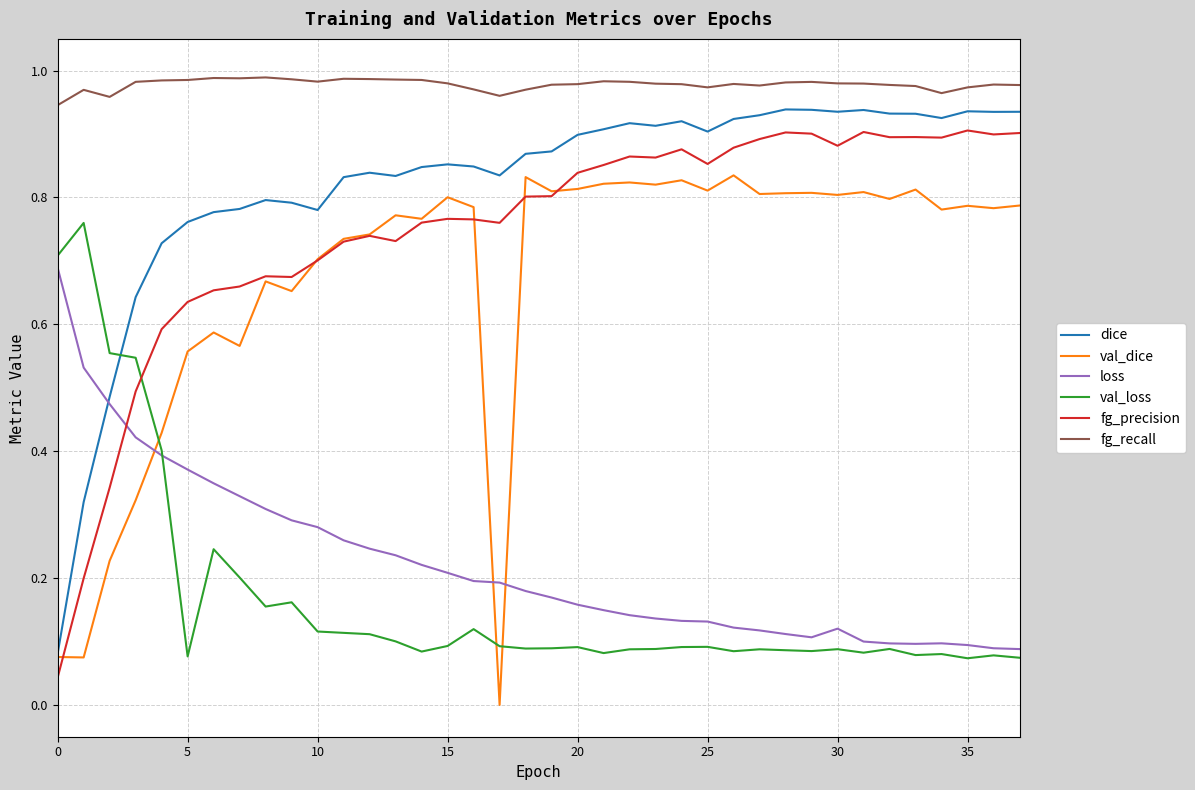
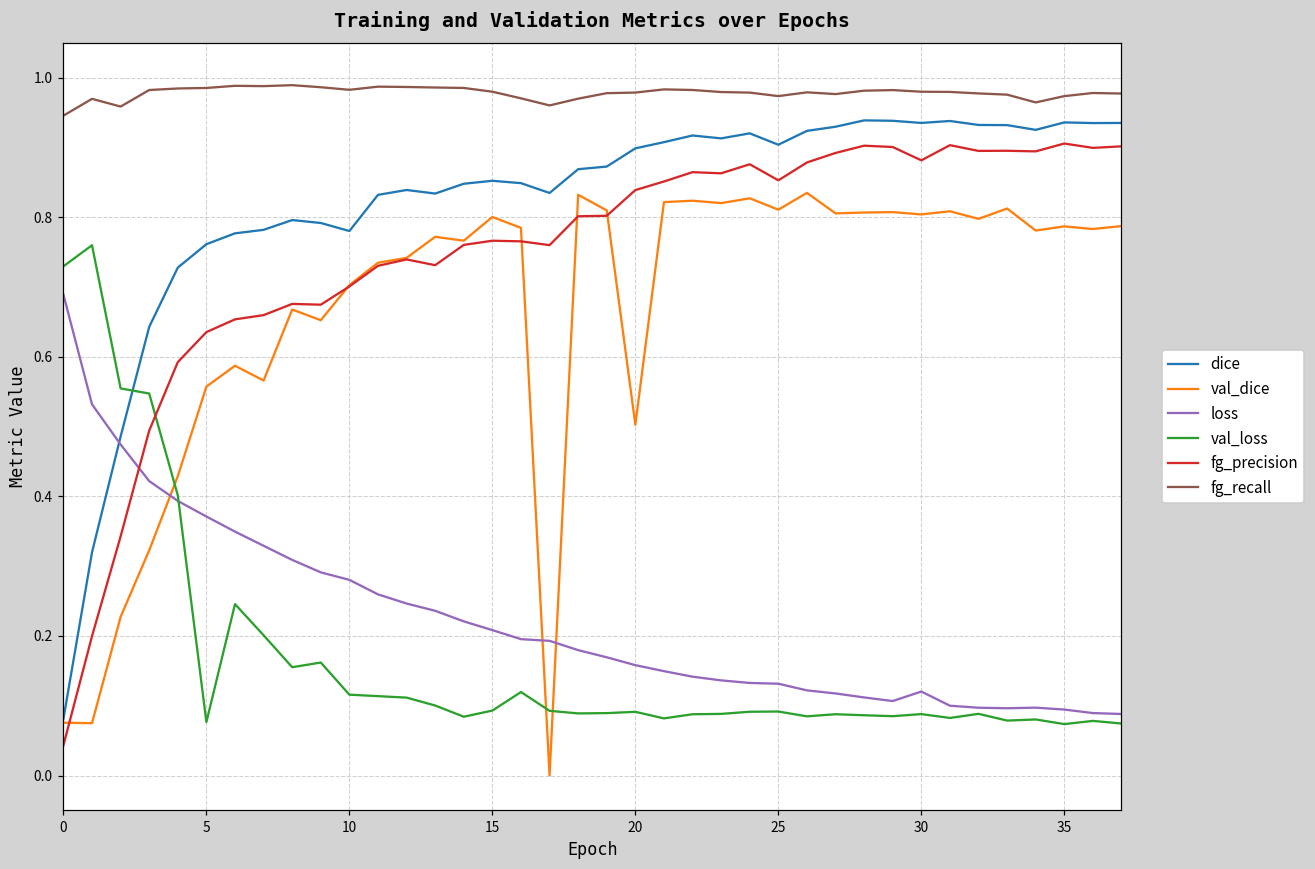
  {
    "dice": {
      "0": 0.08,
      "5": 0.76,
      "10": 0.78,
      "15": 0.85,
      "20": 0.90,
      "25": 0.90,
      "30": 0.94,
      "35": 0.94
    },
    "val_dice": {
      "0": 0.08,
      "5": 0.56,
      "15": 0.80,
-     "20": 0.81,
+     "20": 0.50,
      "25": 0.81,
      "30": 0.80,
      "35": 0.79
    },
    "loss": {
      "0": 0.69,
      "5": 0.37,
      "10": 0.28,
      "15": 0.21,
      "20": 0.16,
      "25": 0.13,
      "30": 0.12,
      "35": 0.09
    },
    "val_loss": {
-     "0": 0.71,
+     "0": 0.73,
      "5": 0.08,
      "10": 0.12,
      "15": 0.09,
      "20": 0.09,
      "25": 0.09,
      "30": 0.09,
      "35": 0.07
    },
    "fg_precision": {
      "0": 0.04,
      "5": 0.64,
      "15": 0.77,
      "20": 0.84,
      "25": 0.85,
      "30": 0.88,
      "35": 0.91
    },
    "fg_recall": {
      "0": 0.95,
      "5": 0.99,
      "10": 0.98,
      "15": 0.98,
      "20": 0.98,
      "25": 0.97,
      "30": 0.98,
      "35": 0.97
    }
  }
